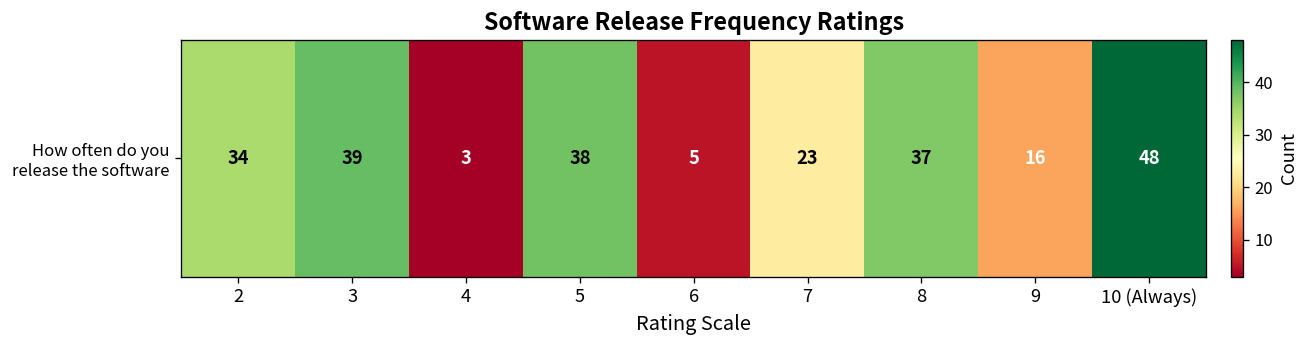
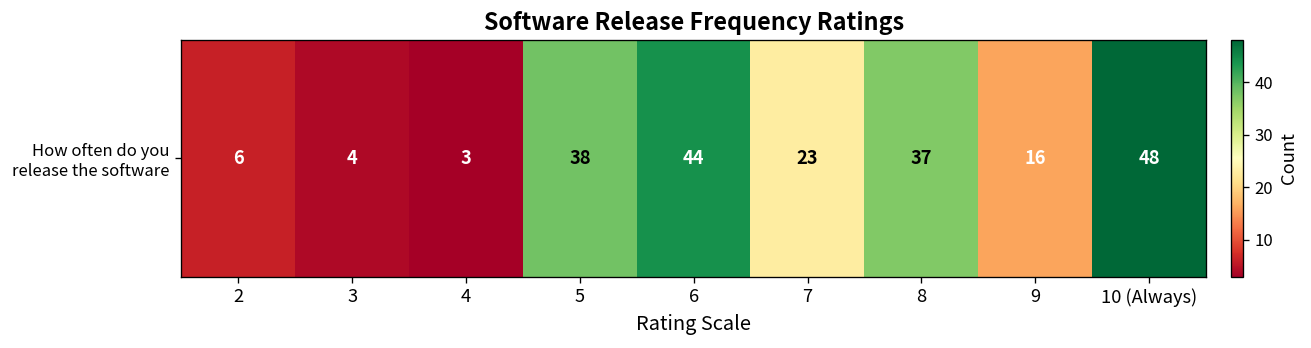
  {
    "How often do you release the software": {
-     "2": 34,
-     "3": 39,
+     "2": 6,
+     "3": 4,
      "4": 3,
      "5": 38,
-     "6": 5,
+     "6": 44,
      "7": 23,
      "8": 37,
      "9": 16,
      "10 (Always)": 48
    }
  }
